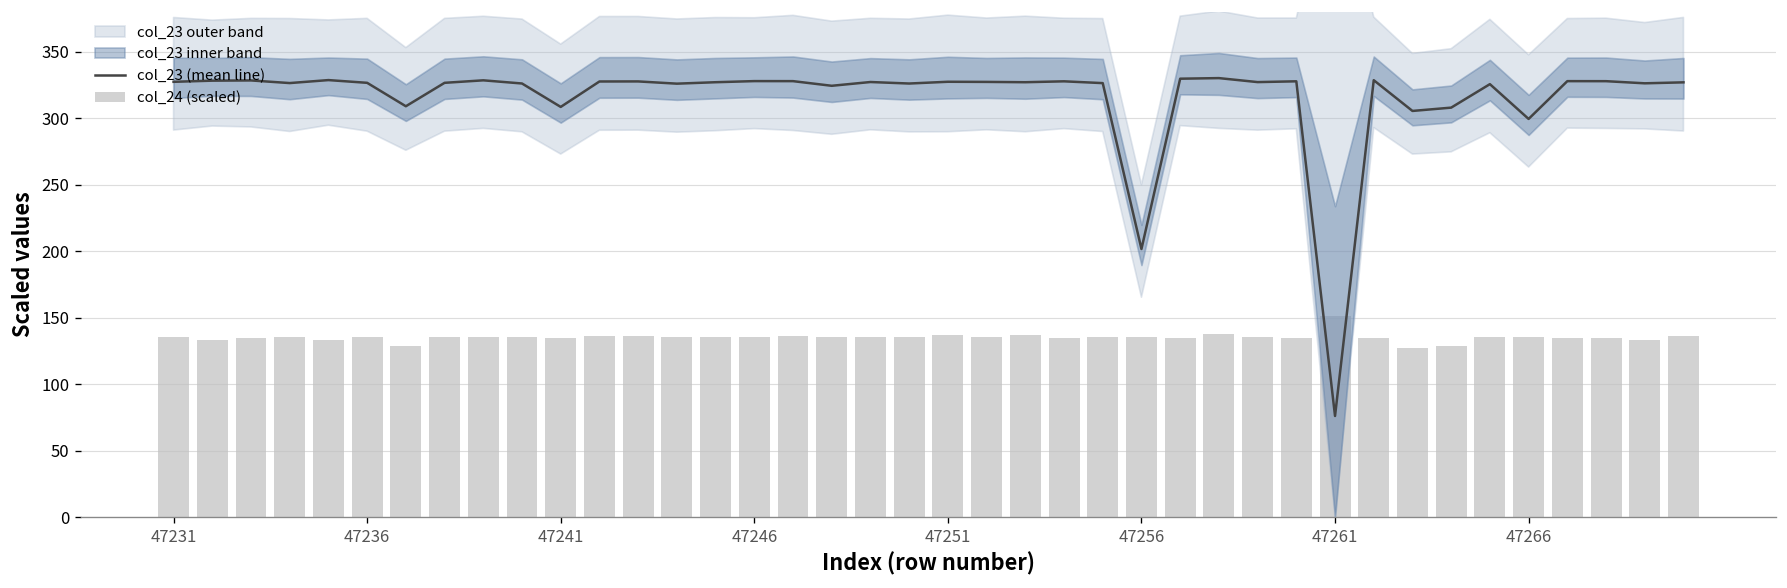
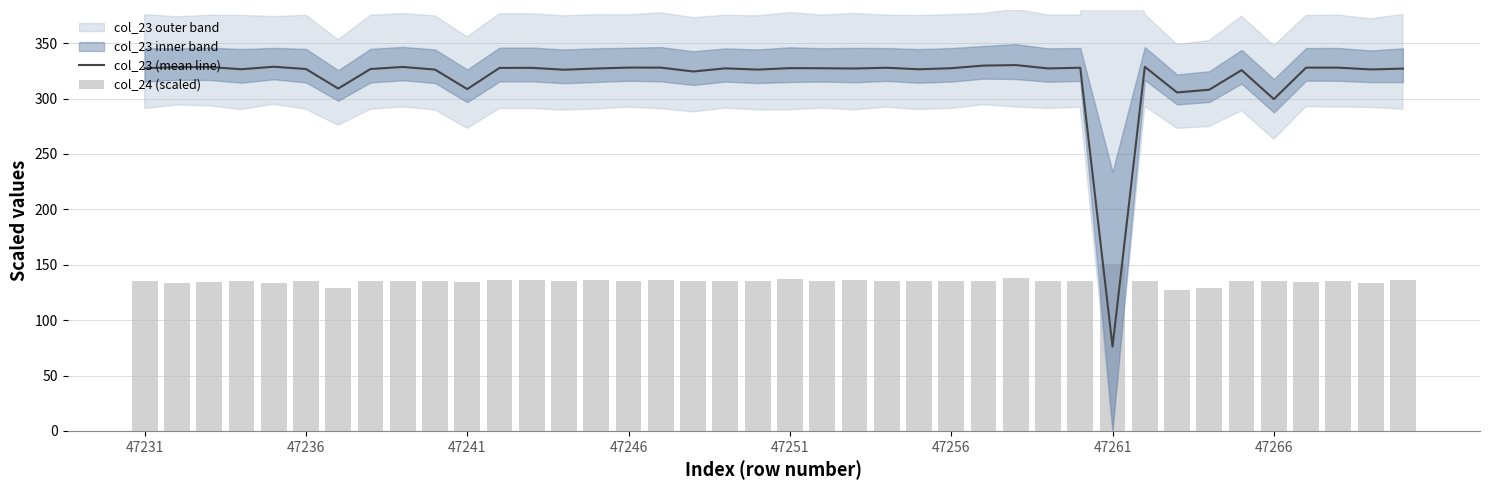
  {
    "col_23 (mean line)": {
      "47231": 327,
      "47236": 327,
      "47241": 309,
      "47246": 328,
      "47251": 328,
-     "47256": 202,
+     "47256": 327,
      "47261": 76,
      "47266": 300
    }
  }
